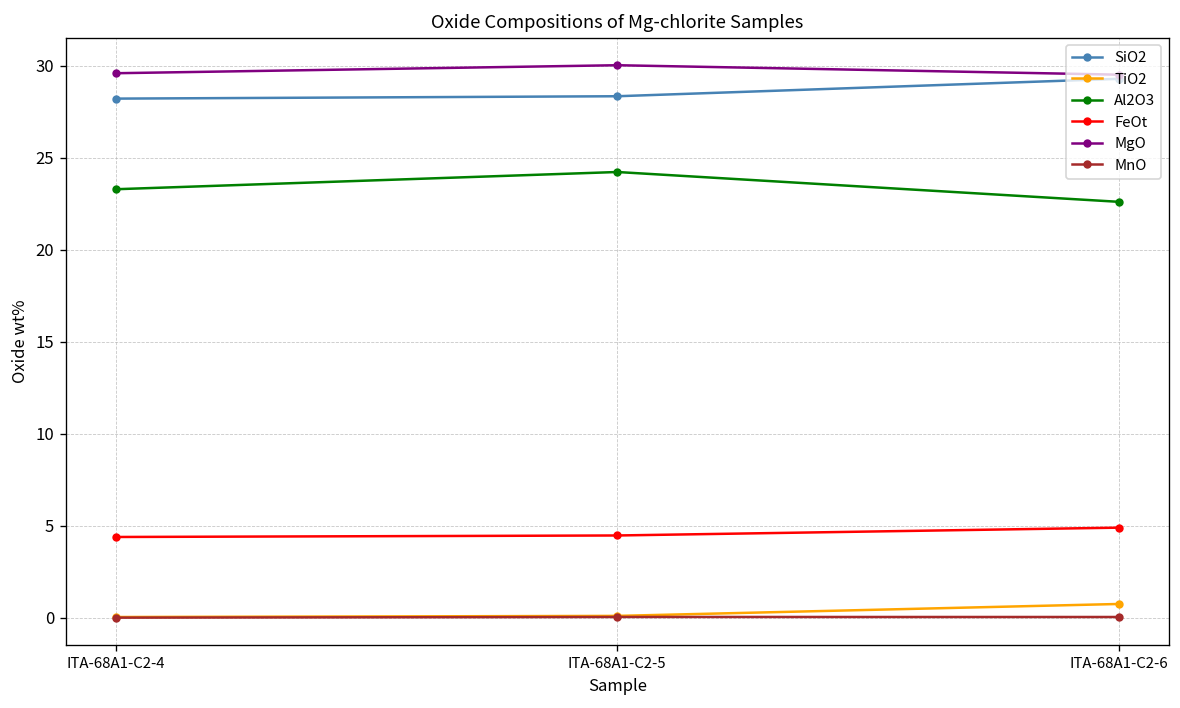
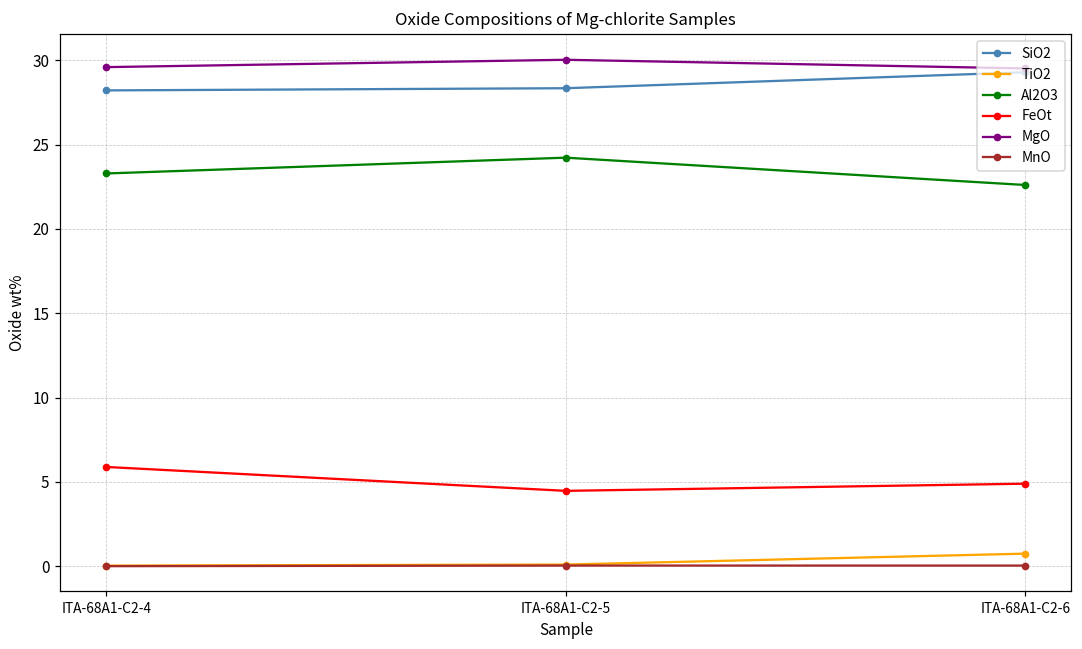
  {
    "SiO2": {
      "ITA-68A1-C2-4": 28.2,
      "ITA-68A1-C2-5": 28.3
    },
    "TiO2": {
      "ITA-68A1-C2-6": 0.7
    },
    "Al2O3": {
      "ITA-68A1-C2-4": 23.3,
      "ITA-68A1-C2-5": 24.2,
      "ITA-68A1-C2-6": 22.6
    },
    "FeOt": {
-     "ITA-68A1-C2-4": 4.4,
+     "ITA-68A1-C2-4": 5.9,
      "ITA-68A1-C2-5": 4.5,
      "ITA-68A1-C2-6": 4.9
    },
    "MgO": {
      "ITA-68A1-C2-4": 29.6,
      "ITA-68A1-C2-5": 30.0
    },
    "MnO": {
      "ITA-68A1-C2-6": 0.0
    }
  }
